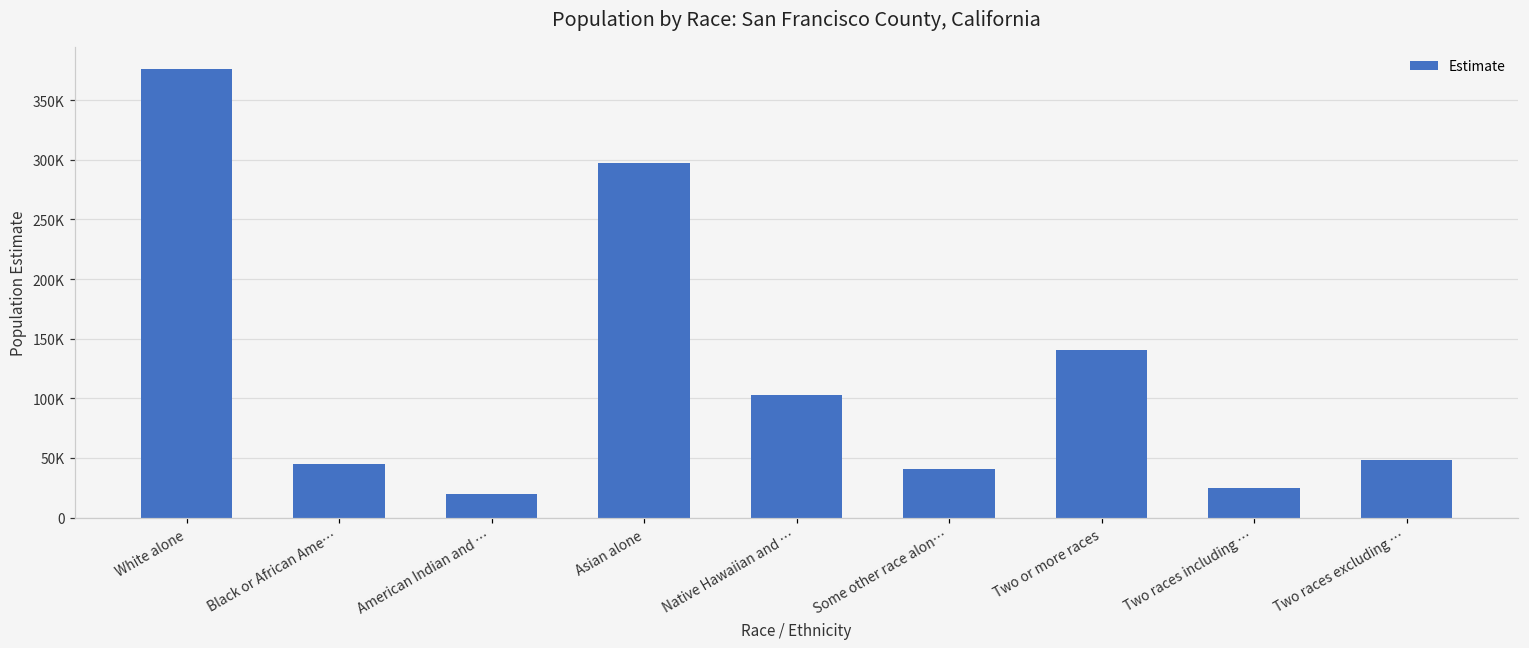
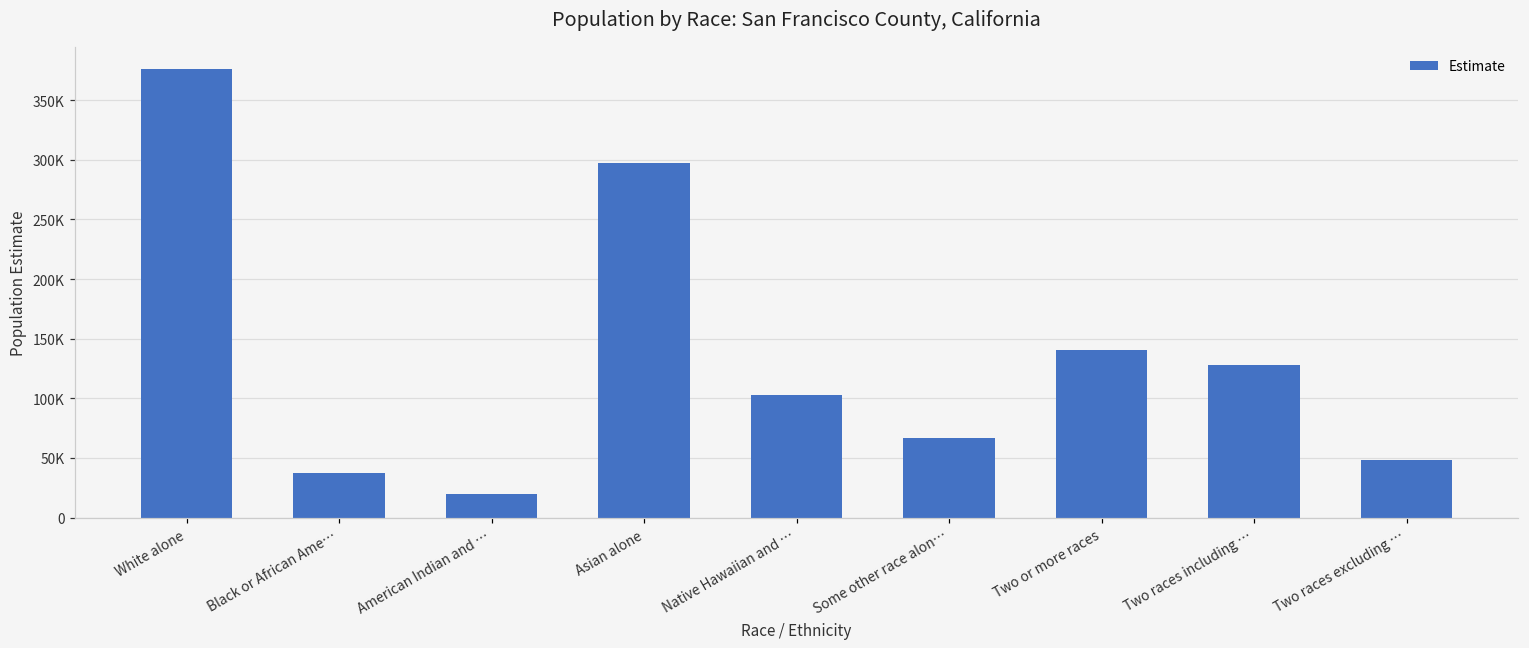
  {
    "White alone": 376000,
-   "Black or African Ame…": 45000,
+   "Black or African Ame…": 38000,
    "American Indian and …": 20000,
    "Asian alone": 298000,
    "Native Hawaiian and …": 102000,
-   "Some other race alon…": 41000,
+   "Some other race alon…": 67000,
    "Two or more races": 140000,
-   "Two races including …": 25000,
+   "Two races including …": 128000,
    "Two races excluding …": 48000
  }
